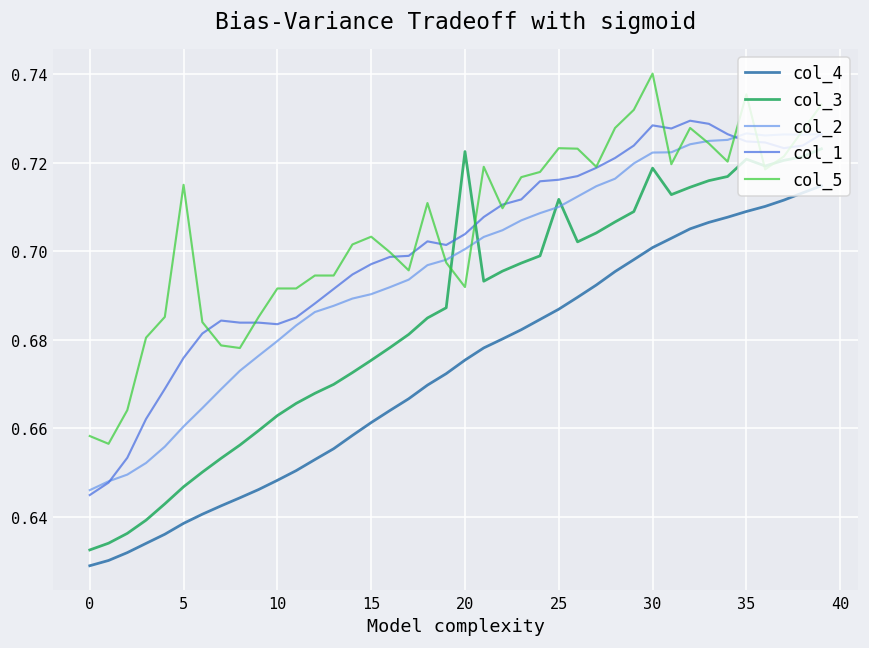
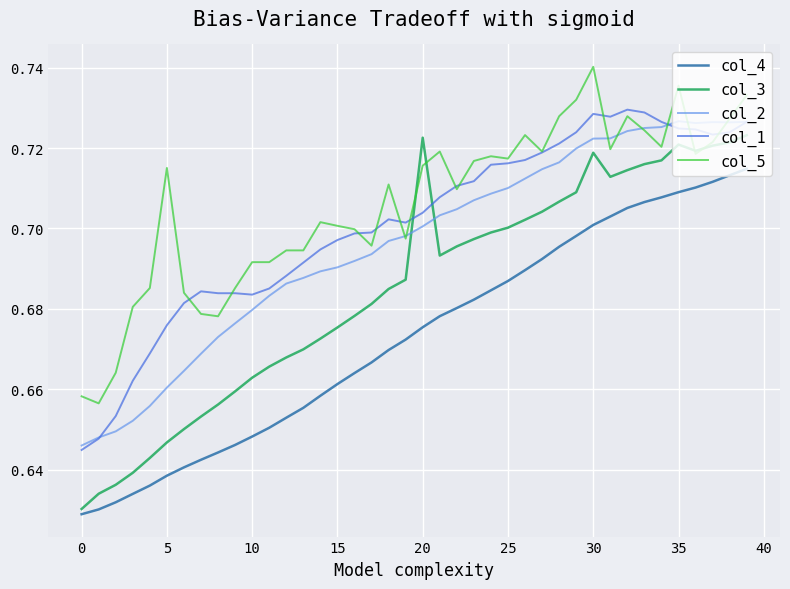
  {
    "col_3": {
-     "0": 0.633,
+     "0": 0.630,
      "5": 0.647,
      "10": 0.663,
      "15": 0.675,
      "20": 0.723,
-     "25": 0.712,
+     "25": 0.700,
      "30": 0.719
    },
    "col_5": {
      "0": 0.658,
      "5": 0.715,
      "10": 0.692,
-     "15": 0.703,
-     "20": 0.692,
-     "25": 0.723,
+     "15": 0.701,
+     "20": 0.716,
+     "25": 0.717,
      "30": 0.740
    }
  }
